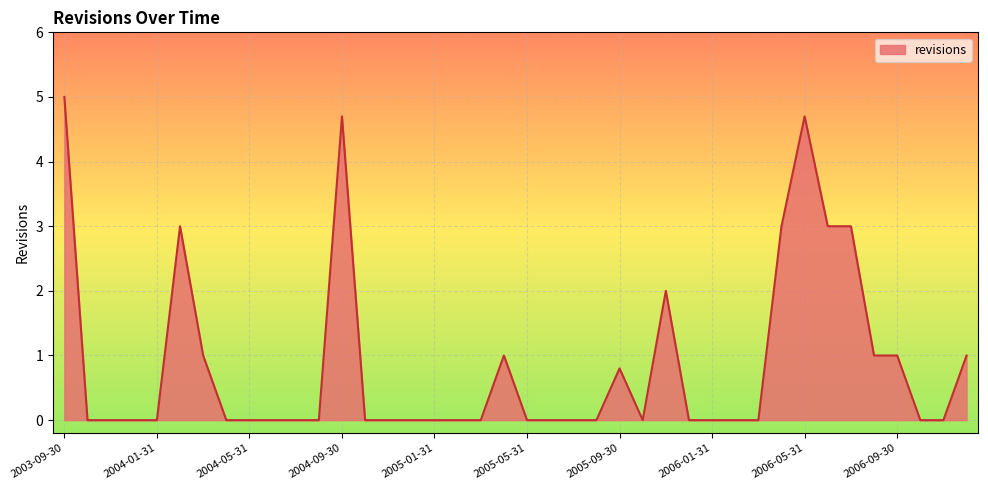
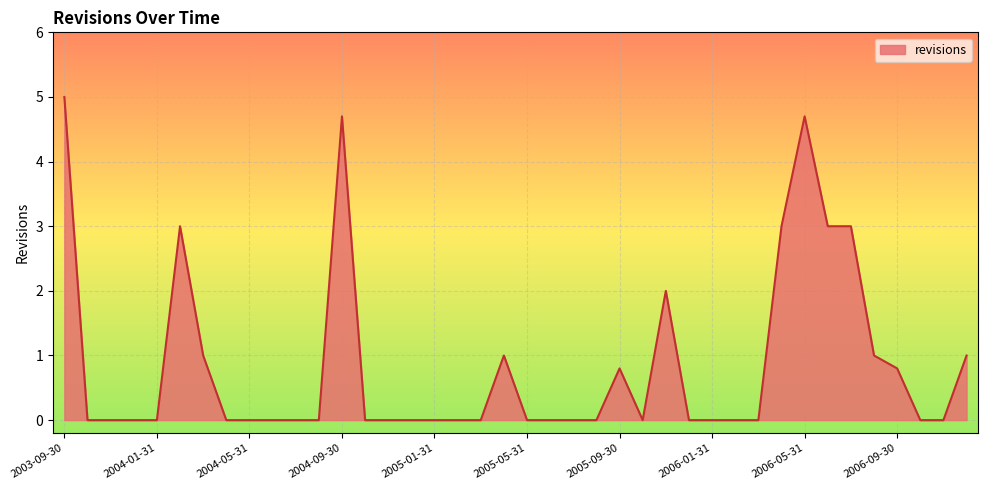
  {
    "2003-09-30": 5.0,
    "2004-01-31": 0.0,
    "2004-05-31": 0.0,
    "2004-09-30": 4.7,
    "2005-01-31": 0.0,
    "2005-05-31": 0.0,
    "2005-09-30": 0.8,
    "2006-01-31": 0.0,
    "2006-05-31": 4.7,
-   "2006-09-30": 1.0
+   "2006-09-30": 0.8
  }
